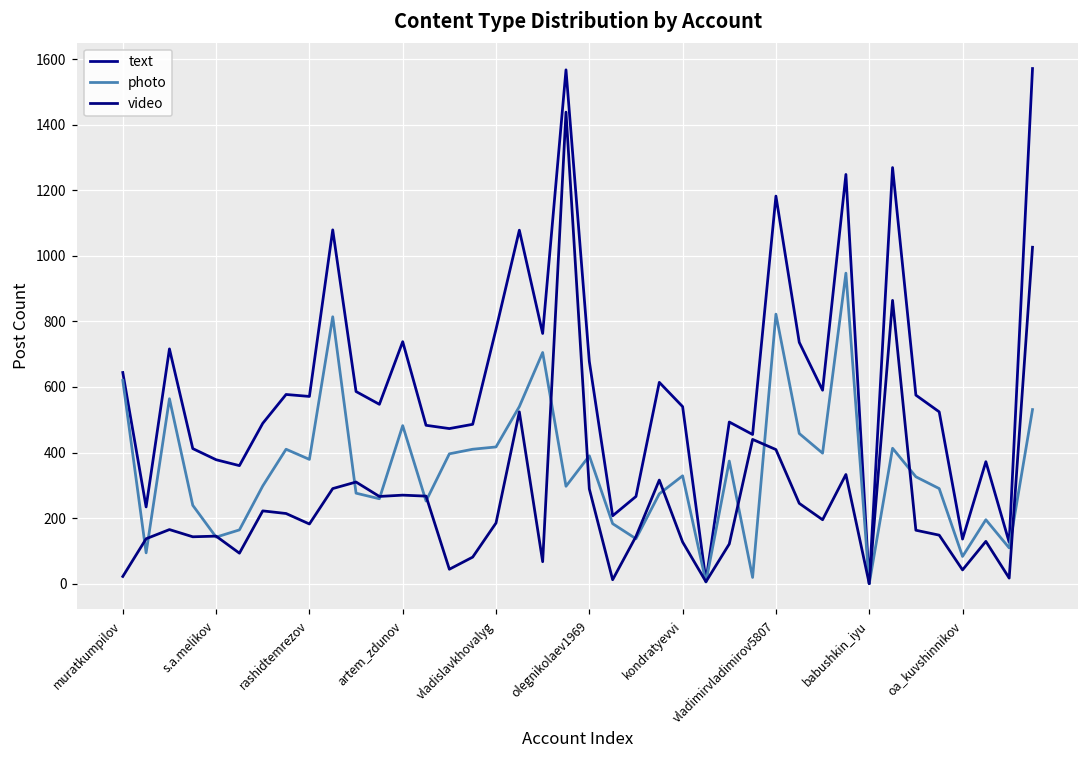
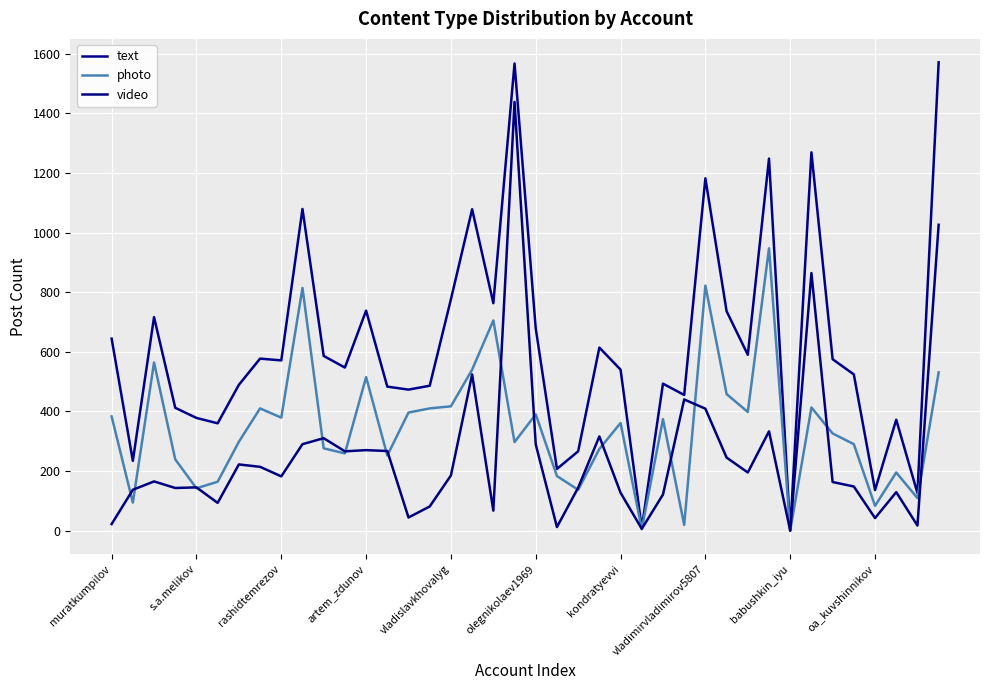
  {
    "photo": {
-     "muratkumpilov": 620,
+     "muratkumpilov": 380,
      "rashidtemrezov": 380,
-     "artem_zdunov": 480,
+     "artem_zdunov": 520,
      "vladislavkhovalyg": 420,
      "olegnikolaev1969": 390,
-     "kondratyevvi": 330,
+     "kondratyevvi": 360,
      "vladimirvladimirov5807": 820,
      "oa_kuvshinnikov": 80
    }
  }
